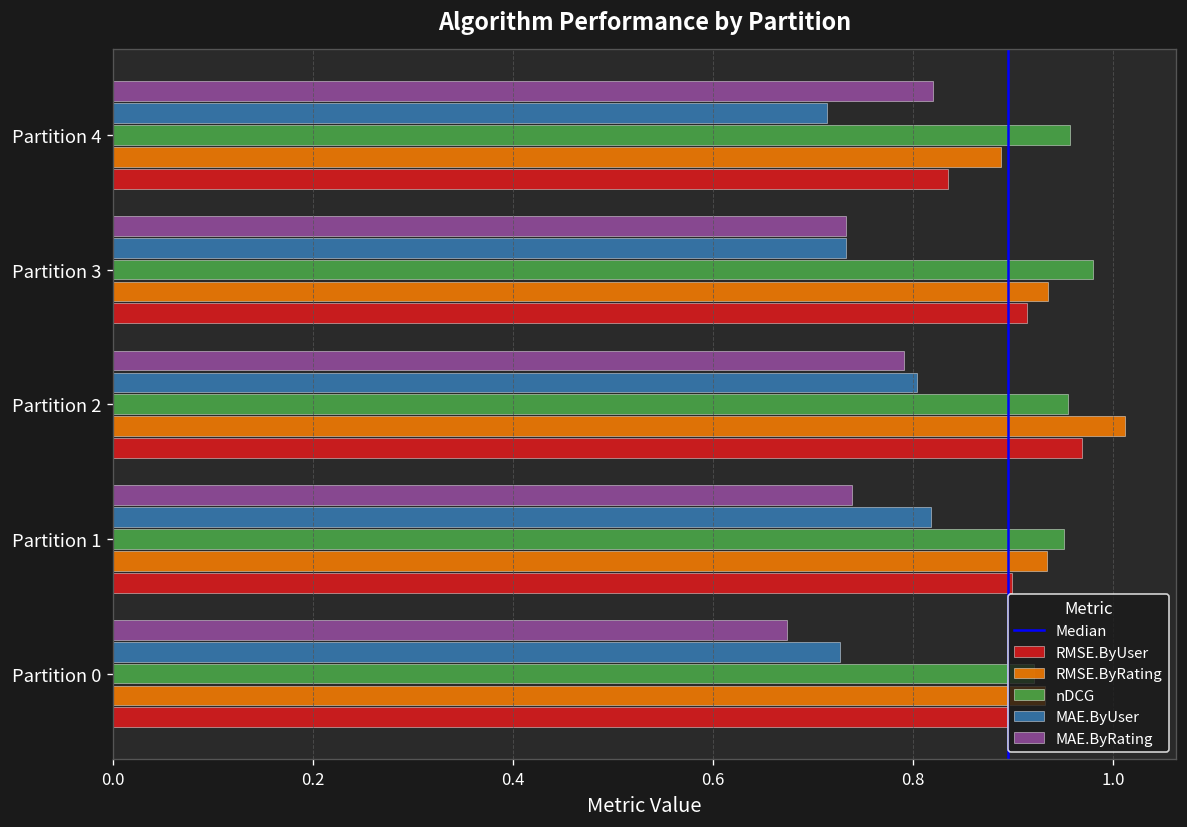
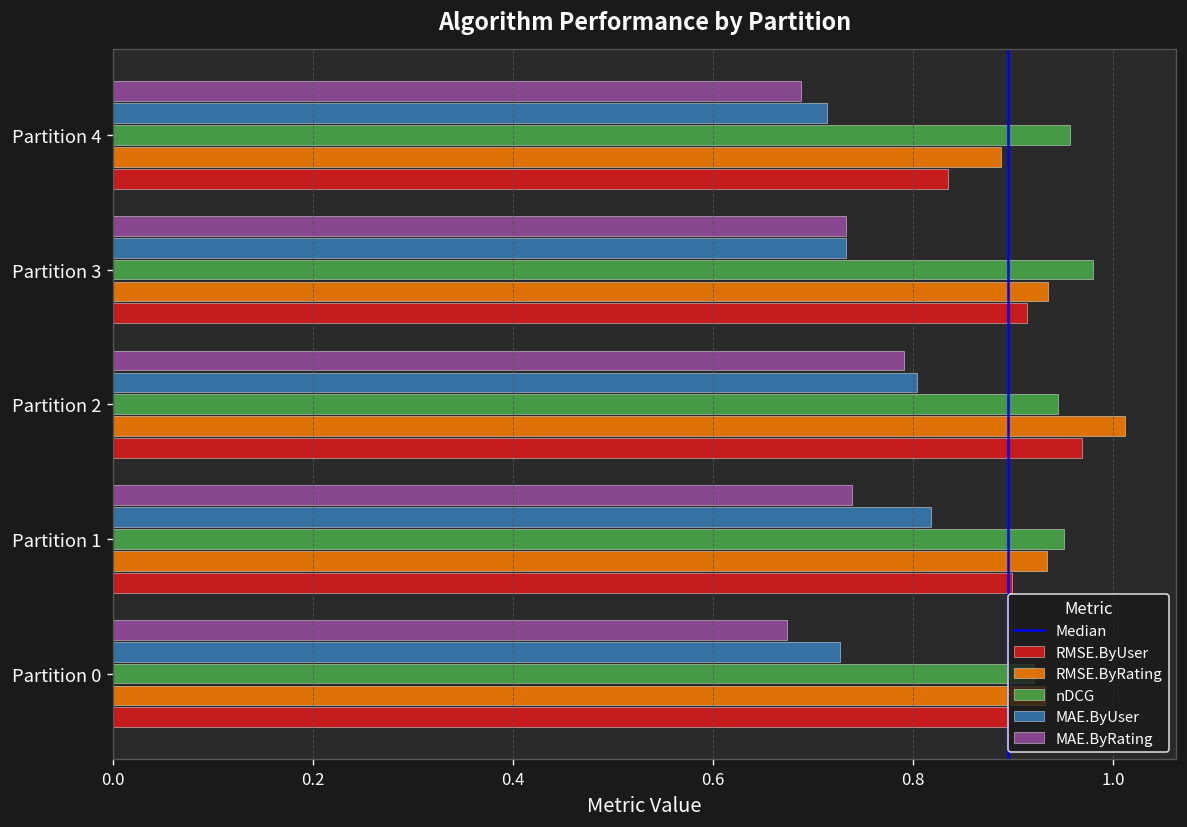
  {
    "RMSE.ByUser": {
      "Partition 4": 0.84,
      "Partition 3": 0.91,
      "Partition 2": 0.97,
      "Partition 1": 0.90,
      "Partition 0": 0.89
    },
    "RMSE.ByRating": {
      "Partition 4": 0.89,
      "Partition 3": 0.94,
      "Partition 2": 1.01,
      "Partition 1": 0.93
    },
    "nDCG": {
      "Partition 4": 0.96,
      "Partition 3": 0.98,
-     "Partition 2": 0.95,
+     "Partition 2": 0.94,
      "Partition 1": 0.95
    },
    "MAE.ByUser": {
      "Partition 4": 0.71,
      "Partition 3": 0.73,
      "Partition 2": 0.80,
      "Partition 1": 0.82,
      "Partition 0": 0.73
    },
    "MAE.ByRating": {
-     "Partition 4": 0.82,
+     "Partition 4": 0.69,
      "Partition 3": 0.73,
      "Partition 2": 0.79,
      "Partition 1": 0.74,
      "Partition 0": 0.67
    }
  }
